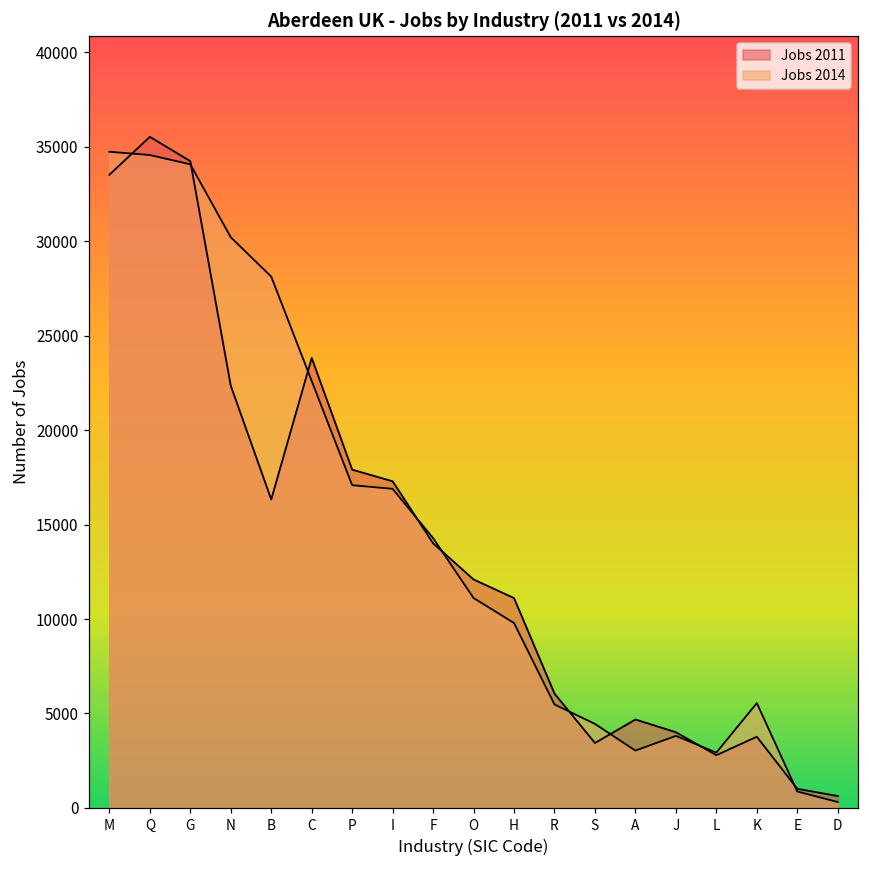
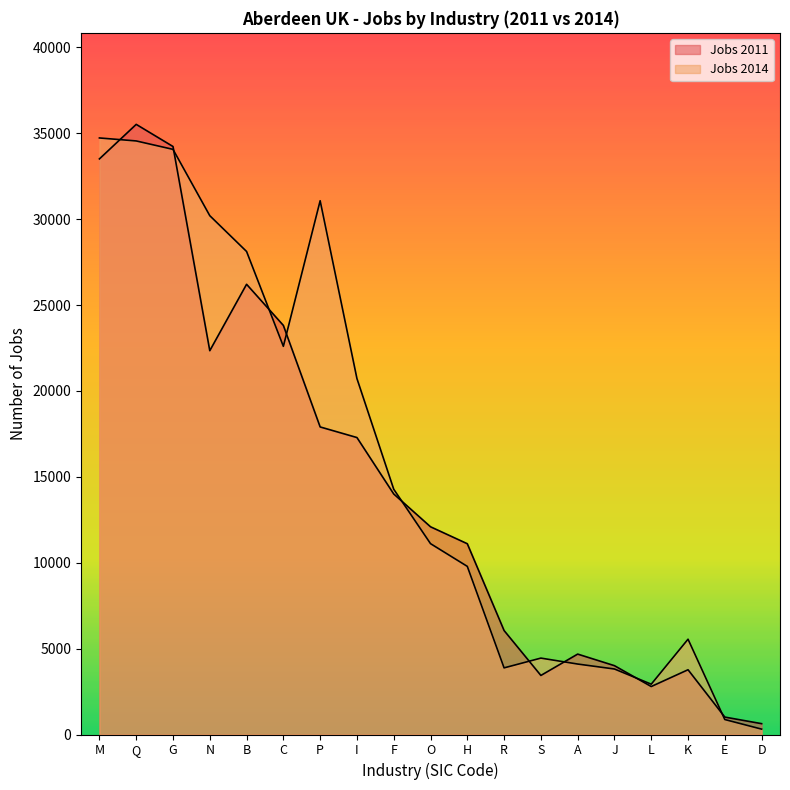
  {
    "Jobs 2011": {
      "M": 33500,
      "Q": 35500,
      "G": 34200,
      "N": 22300,
-     "B": 16300,
+     "B": 26200,
      "C": 23800,
      "P": 17900,
      "I": 17300,
      "F": 14000,
      "O": 12100,
      "H": 11100,
      "R": 6100,
      "S": 3400,
      "A": 4700,
      "J": 4000,
      "K": 3800,
      "D": 600
    },
    "Jobs 2014": {
      "M": 34700,
      "Q": 34600,
      "G": 34100,
      "N": 30200,
      "B": 28100,
      "C": 22600,
-     "P": 17100,
-     "I": 16900,
+     "P": 31100,
+     "I": 20700,
      "F": 14300,
      "O": 11100,
      "H": 9800,
-     "R": 5500,
+     "R": 3900,
      "S": 4400,
-     "A": 3000,
+     "A": 4100,
      "J": 3800,
      "K": 5500,
      "D": 300
    }
  }
